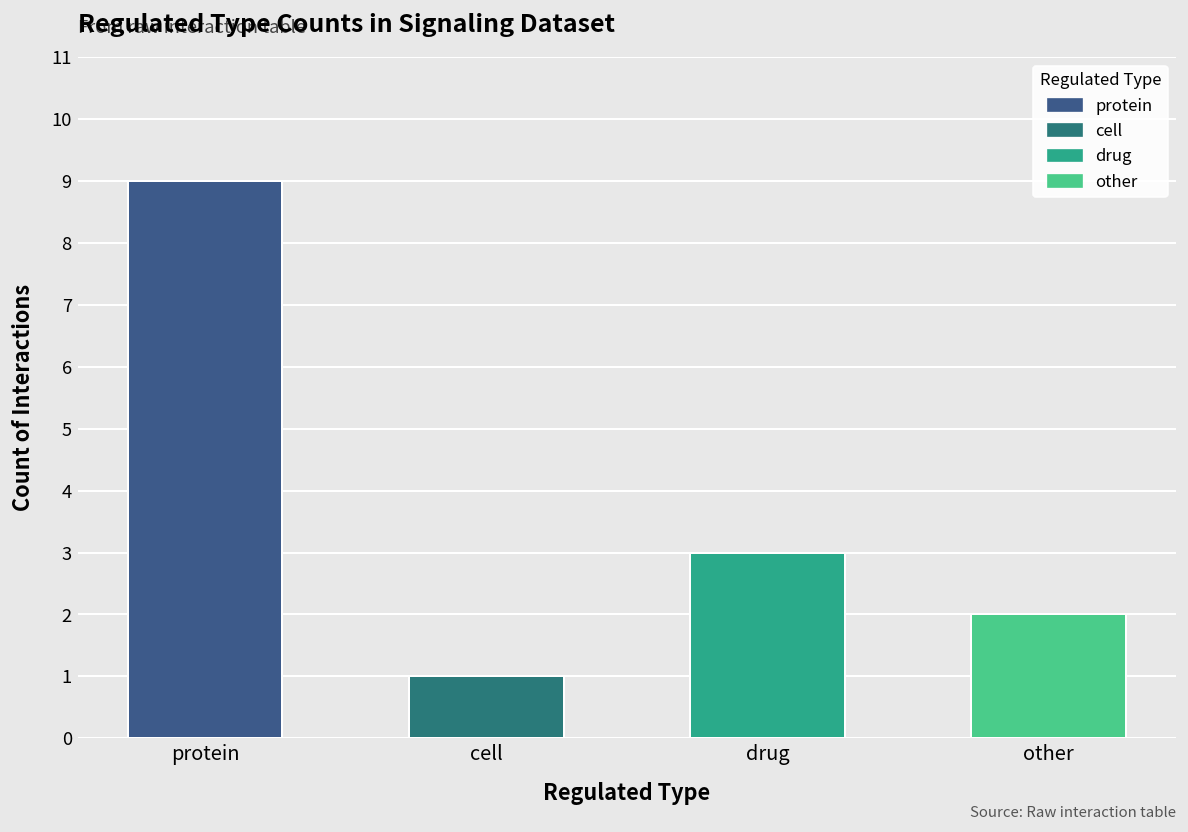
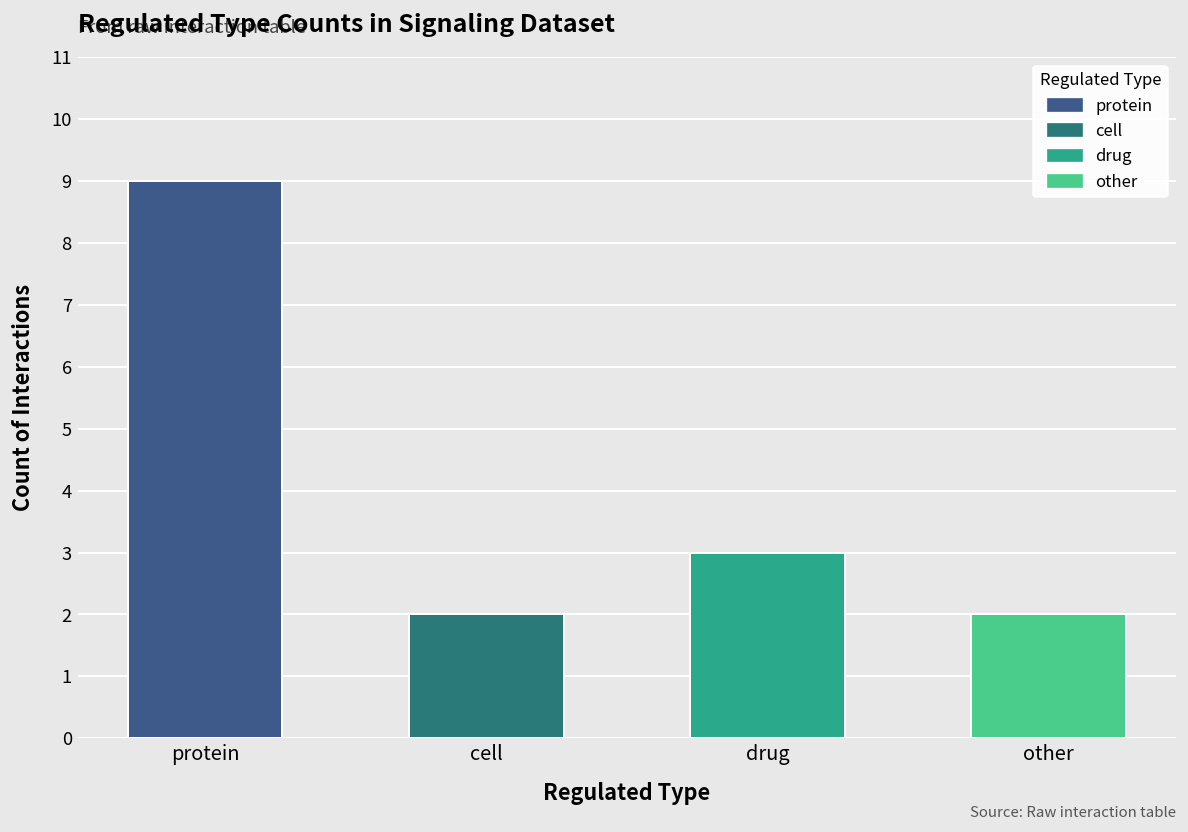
  {
    "protein": 9,
-   "cell": 1,
+   "cell": 2,
    "drug": 3,
    "other": 2
  }
